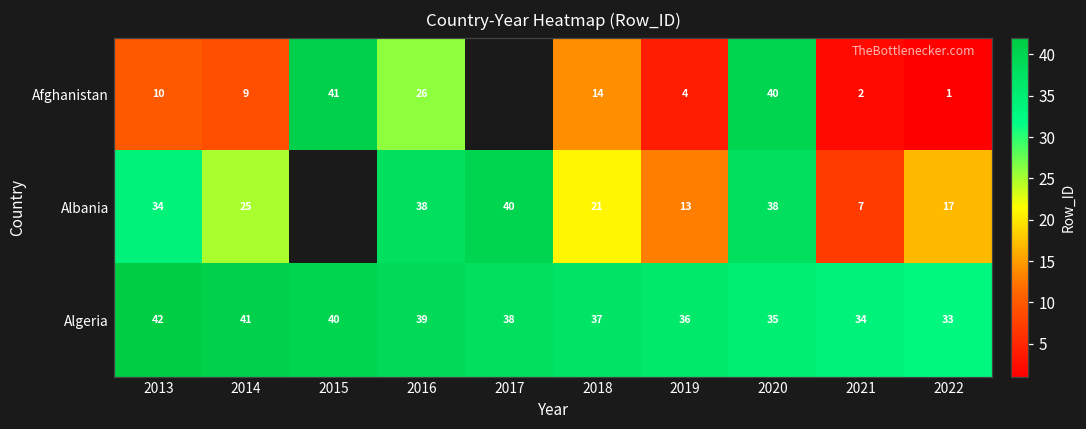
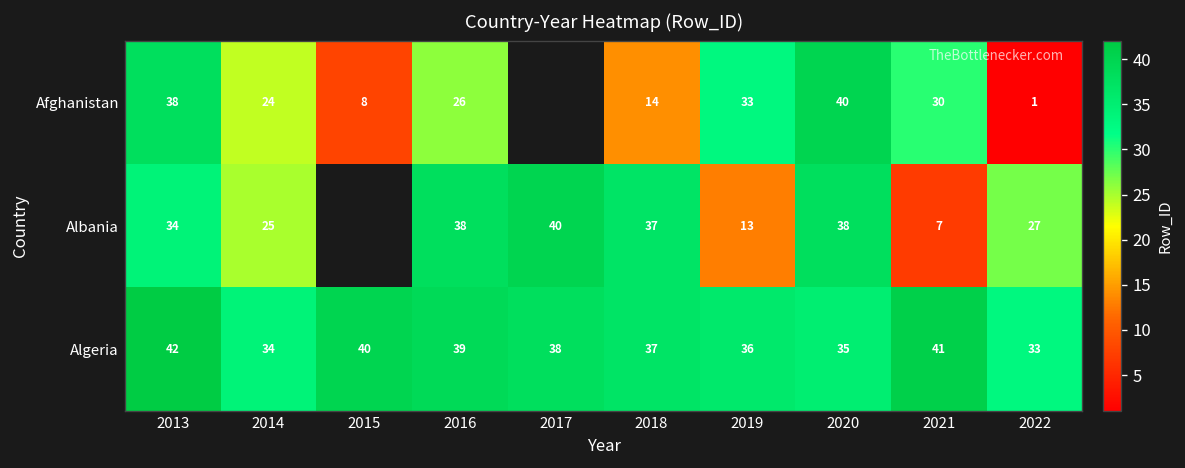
  {
    "Afghanistan": {
-     "2013": 10,
-     "2014": 9,
-     "2015": 41,
+     "2013": 38,
+     "2014": 24,
+     "2015": 8,
      "2016": 26,
      "2018": 14,
-     "2019": 4,
+     "2019": 33,
      "2020": 40,
-     "2021": 2
+     "2021": 30
    },
    "Albania": {
      "2013": 34,
      "2014": 25,
      "2016": 38,
      "2017": 40,
-     "2018": 21,
+     "2018": 37,
      "2019": 13,
      "2020": 38,
      "2021": 7,
-     "2022": 17
+     "2022": 27
    },
    "Algeria": {
      "2013": 42,
-     "2014": 41,
+     "2014": 34,
      "2015": 40,
      "2016": 39,
      "2017": 38,
      "2018": 37,
      "2019": 36,
      "2020": 35,
-     "2021": 34,
+     "2021": 41,
      "2022": 33
    }
  }
